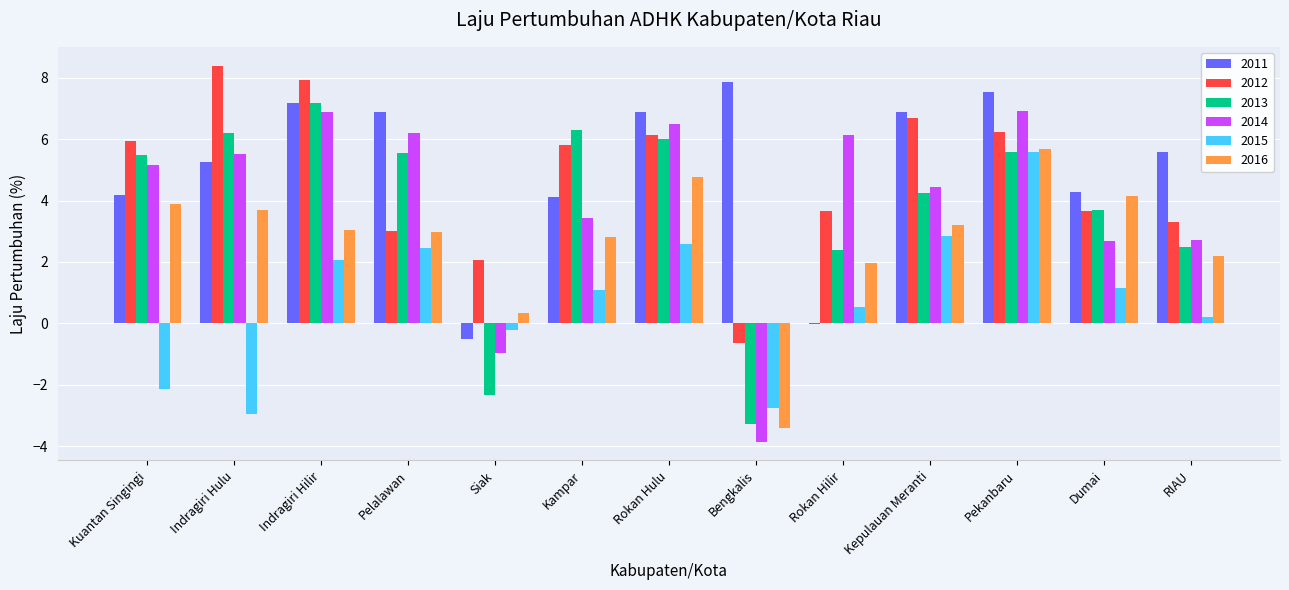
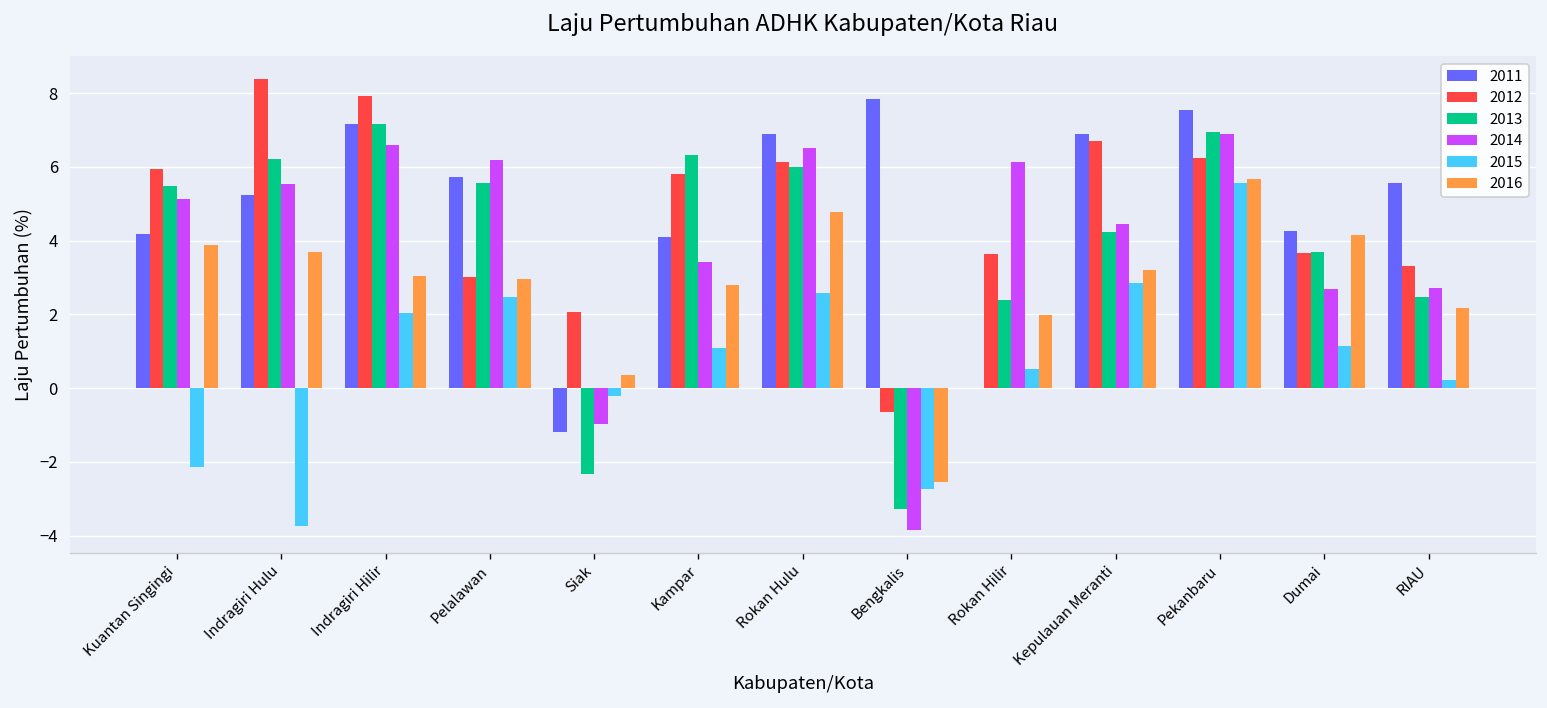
  {
    "2011": {
      "Kuantan Singingi": 4.2,
      "Indragiri Hulu": 5.3,
      "Indragiri Hilir": 7.2,
-     "Pelalawan": 6.9,
-     "Siak": -0.5,
+     "Pelalawan": 5.7,
+     "Siak": -1.2,
      "Kampar": 4.1,
      "Rokan Hulu": 6.9,
      "Bengkalis": 7.9,
      "Kepulauan Meranti": 6.9,
      "Pekanbaru": 7.5,
      "Dumai": 4.3,
      "RIAU": 5.6
    },
    "2012": {
      "Kuantan Singingi": 5.9,
      "Indragiri Hulu": 8.4,
      "Indragiri Hilir": 7.9,
      "Pelalawan": 3.0,
      "Siak": 2.1,
      "Kampar": 5.8,
      "Rokan Hulu": 6.1,
      "Bengkalis": -0.7,
      "Rokan Hilir": 3.7,
      "Kepulauan Meranti": 6.7,
      "Pekanbaru": 6.2,
      "Dumai": 3.7,
      "RIAU": 3.3
    },
    "2013": {
      "Kuantan Singingi": 5.5,
      "Indragiri Hulu": 6.2,
      "Indragiri Hilir": 7.2,
      "Pelalawan": 5.6,
      "Siak": -2.3,
      "Kampar": 6.3,
      "Rokan Hulu": 6.0,
      "Bengkalis": -3.3,
      "Rokan Hilir": 2.4,
      "Kepulauan Meranti": 4.2,
-     "Pekanbaru": 5.6,
+     "Pekanbaru": 7.0,
      "Dumai": 3.7,
      "RIAU": 2.5
    },
    "2014": {
      "Kuantan Singingi": 5.1,
      "Indragiri Hulu": 5.5,
-     "Indragiri Hilir": 6.9,
+     "Indragiri Hilir": 6.6,
      "Pelalawan": 6.2,
      "Siak": -1.0,
      "Kampar": 3.4,
      "Rokan Hulu": 6.5,
      "Bengkalis": -3.9,
      "Rokan Hilir": 6.1,
      "Kepulauan Meranti": 4.5,
      "Pekanbaru": 6.9,
      "Dumai": 2.7,
      "RIAU": 2.7
    },
    "2015": {
      "Kuantan Singingi": -2.1,
-     "Indragiri Hulu": -2.9,
+     "Indragiri Hulu": -3.8,
      "Indragiri Hilir": 2.1,
      "Pelalawan": 2.5,
      "Siak": -0.2,
      "Kampar": 1.1,
      "Rokan Hulu": 2.6,
      "Bengkalis": -2.7,
      "Rokan Hilir": 0.5,
      "Kepulauan Meranti": 2.9,
      "Pekanbaru": 5.6,
      "Dumai": 1.2,
      "RIAU": 0.2
    },
    "2016": {
      "Kuantan Singingi": 3.9,
      "Indragiri Hulu": 3.7,
      "Indragiri Hilir": 3.0,
      "Pelalawan": 3.0,
      "Siak": 0.4,
      "Kampar": 2.8,
      "Rokan Hulu": 4.8,
-     "Bengkalis": -3.4,
+     "Bengkalis": -2.5,
      "Rokan Hilir": 2.0,
      "Kepulauan Meranti": 3.2,
      "Pekanbaru": 5.7,
      "Dumai": 4.1,
      "RIAU": 2.2
    }
  }
